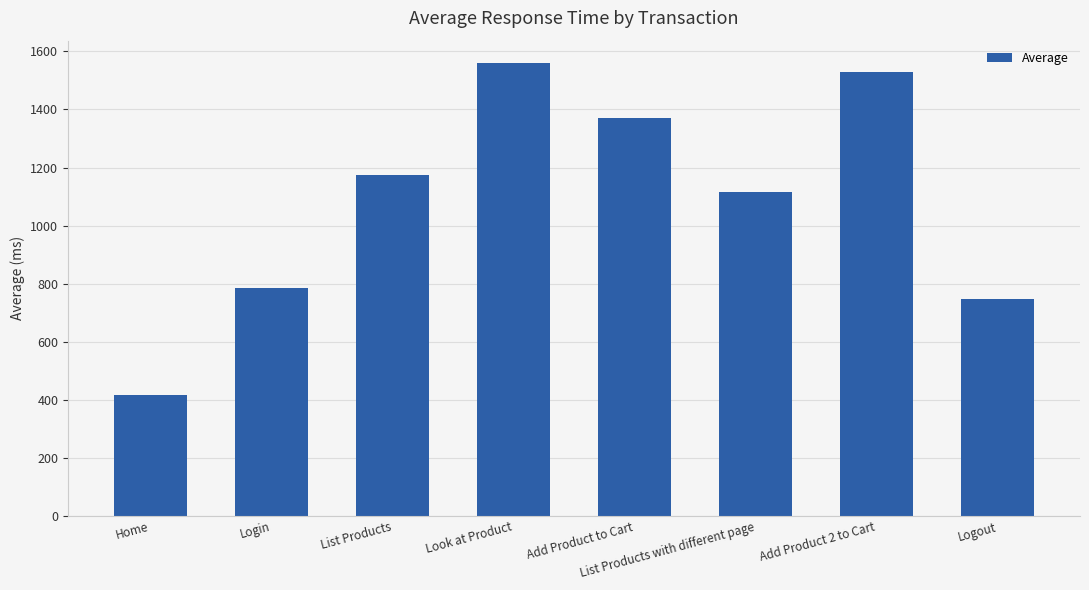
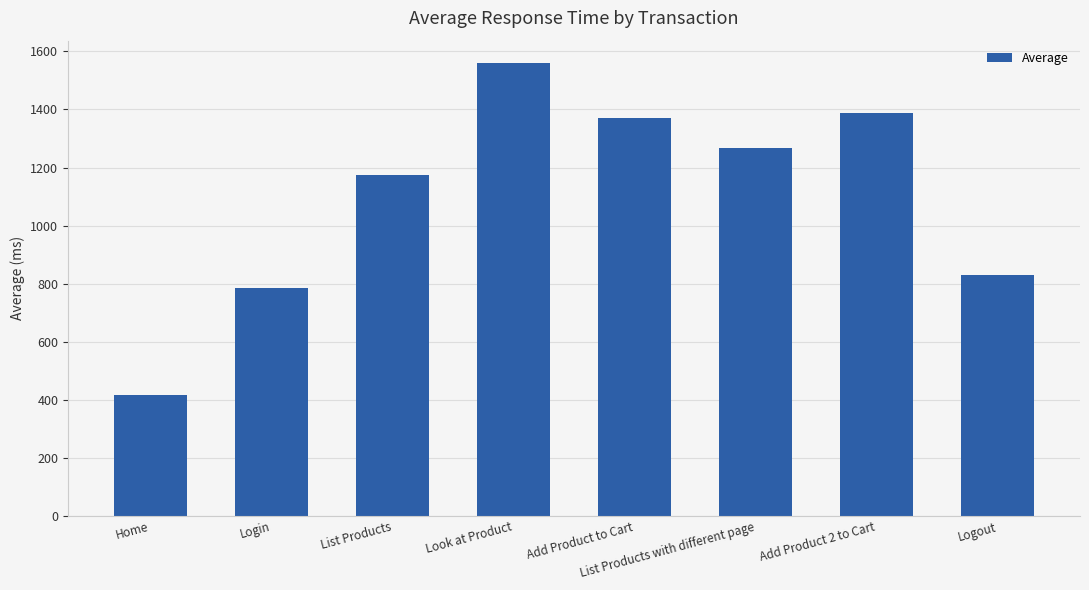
  {
    "Home": 420,
    "Login": 790,
    "List Products": 1180,
    "Look at Product": 1560,
    "Add Product to Cart": 1370,
-   "List Products with different page": 1120,
-   "Add Product 2 to Cart": 1530,
-   "Logout": 750
+   "List Products with different page": 1270,
+   "Add Product 2 to Cart": 1390,
+   "Logout": 830
  }
